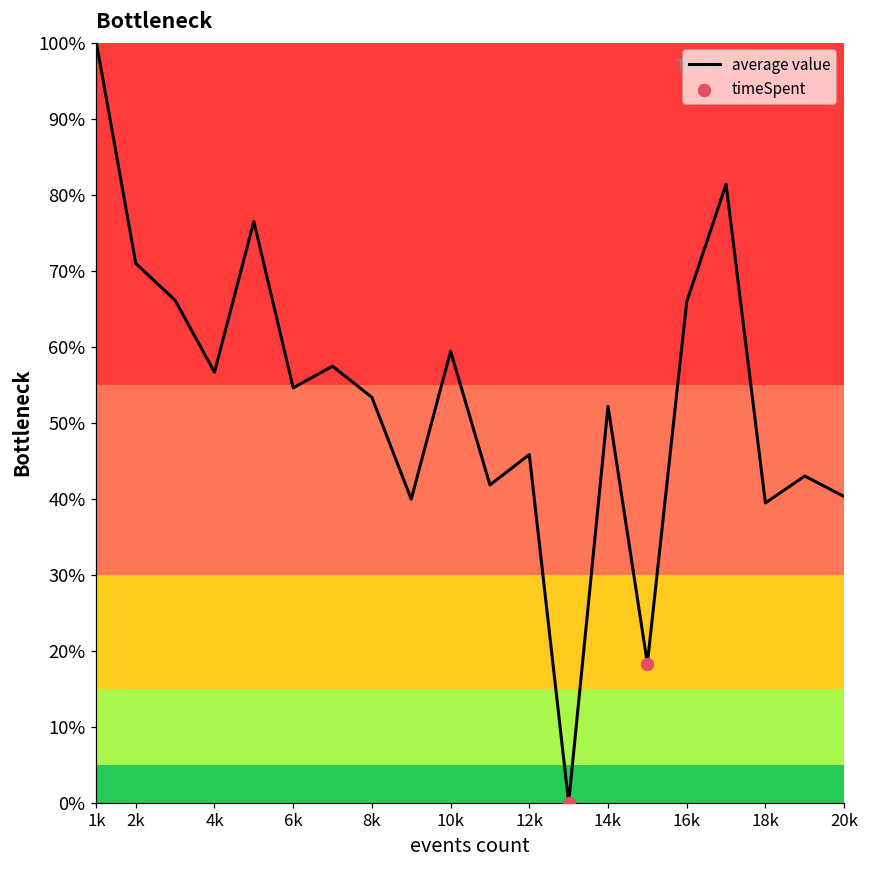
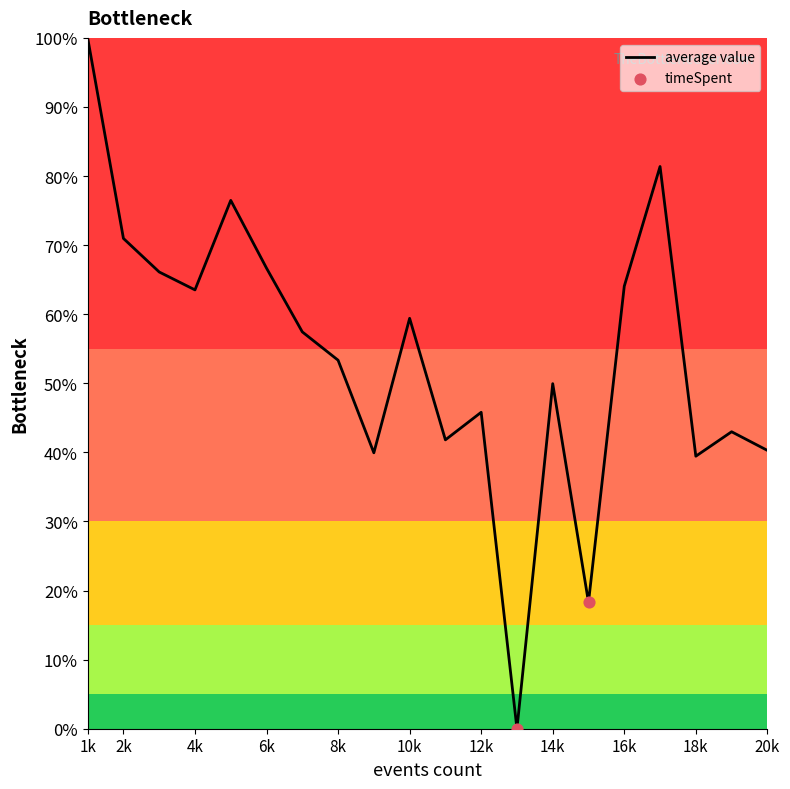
  {
    "average value": {
      "1k": "100%",
      "2k": "71%",
-     "4k": "57%",
-     "6k": "55%",
+     "4k": "64%",
+     "6k": "67%",
      "8k": "53%",
      "10k": "59%",
      "12k": "46%",
-     "14k": "52%",
-     "16k": "66%",
+     "14k": "50%",
+     "16k": "64%",
      "18k": "39%",
      "20k": "40%"
    }
  }
